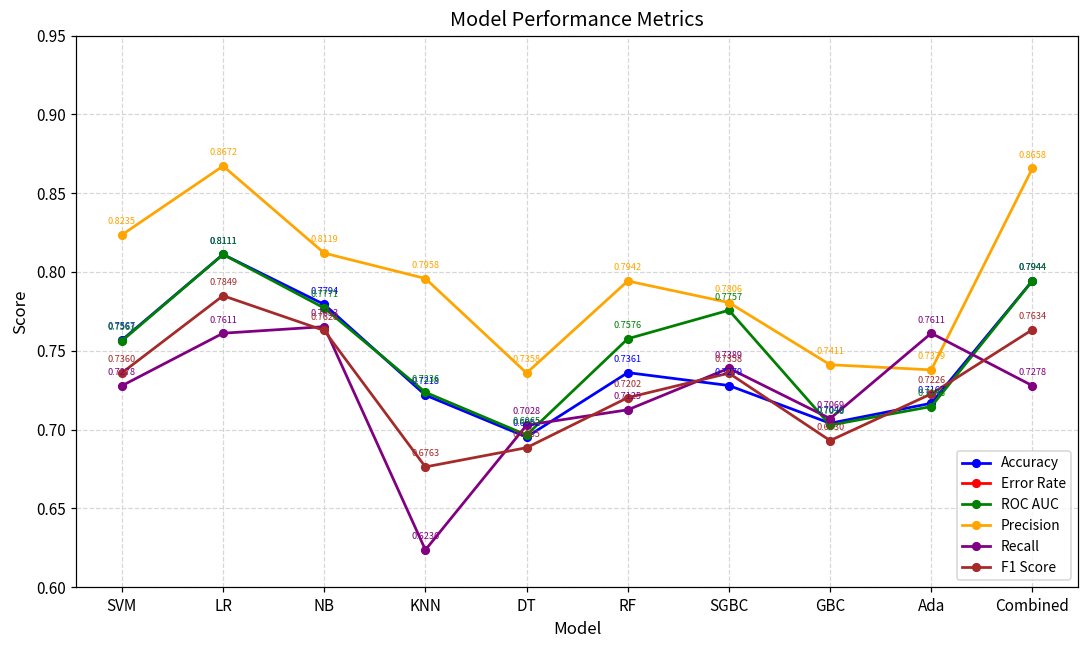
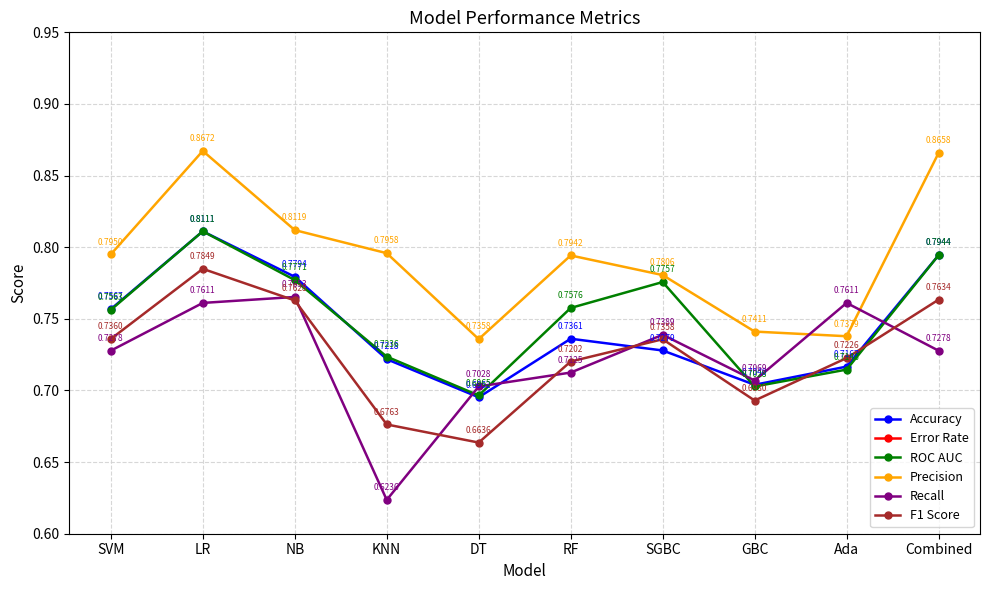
  {
    "Accuracy": {
      "RF": 0.7361
    },
    "ROC AUC": {
      "RF": 0.7576
    },
    "Precision": {
-     "SVM": 0.8235,
+     "SVM": 0.7950,
      "LR": 0.8672,
      "NB": 0.8119,
      "KNN": 0.7958,
      "DT": 0.7358,
      "RF": 0.7942,
      "GBC": 0.7411,
      "Ada": 0.7379,
      "Combined": 0.8658
    },
    "Recall": {
      "LR": 0.7611,
      "KNN": 0.6236,
      "DT": 0.7028,
      "Ada": 0.7611,
      "Combined": 0.7278
    },
    "F1 Score": {
      "SVM": 0.7360,
      "LR": 0.7849,
      "KNN": 0.6763,
-     "DT": 0.6885,
+     "DT": 0.6636,
      "RF": 0.7202,
      "Ada": 0.7226,
      "Combined": 0.7634
    }
  }
